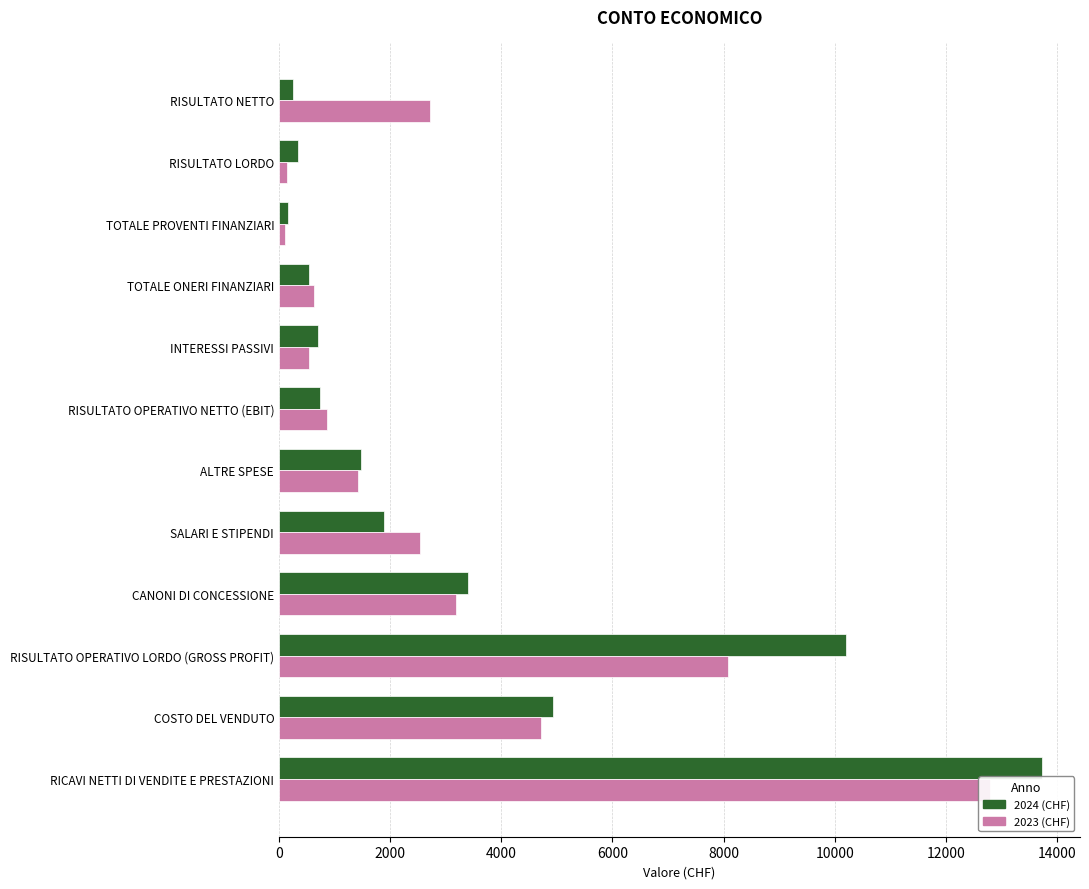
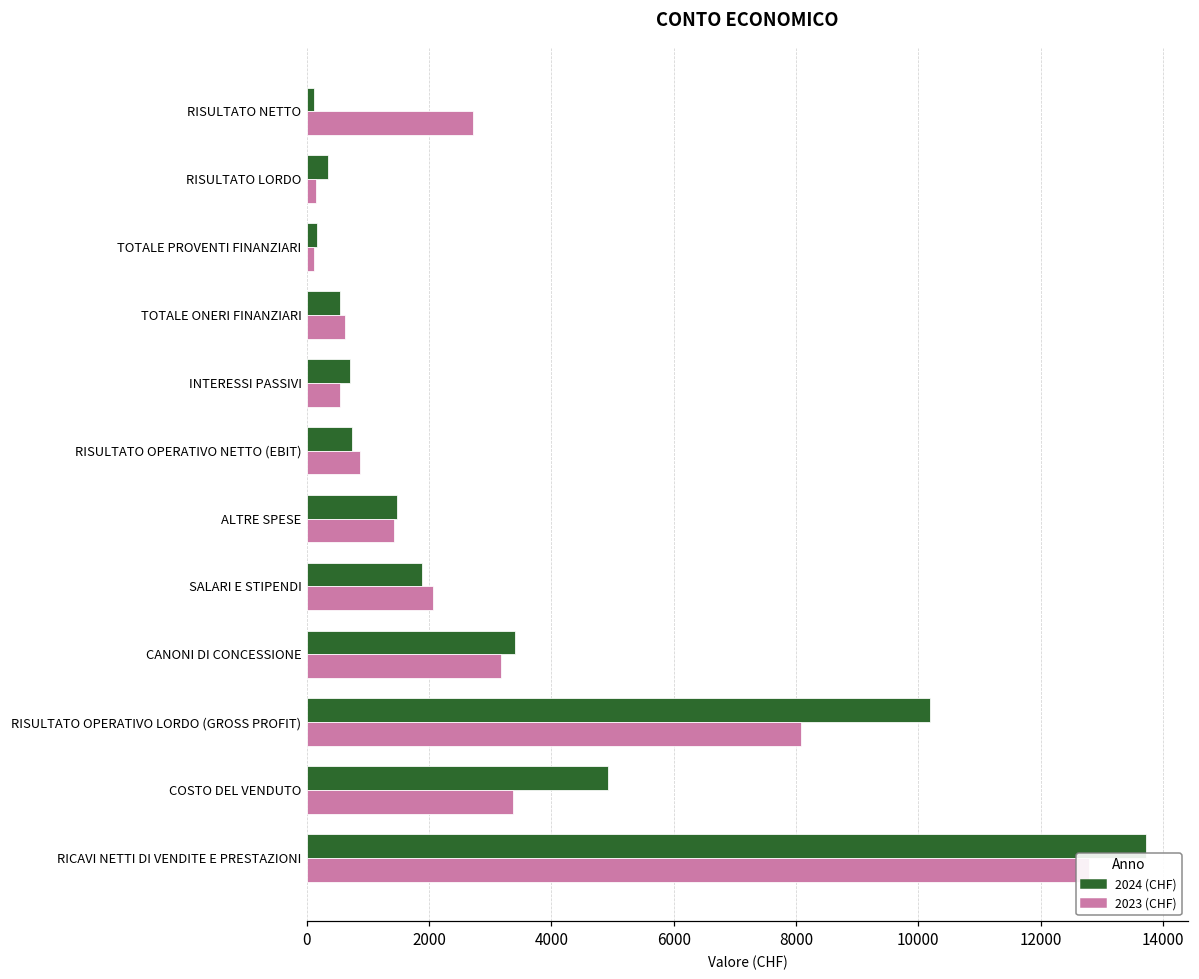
  {
    "2024 (CHF)": {
-     "RISULTATO NETTO": 300,
+     "RISULTATO NETTO": 100,
      "RISULTATO LORDO": 300,
      "TOTALE PROVENTI FINANZIARI": 200,
      "TOTALE ONERI FINANZIARI": 500,
      "INTERESSI PASSIVI": 700,
      "RISULTATO OPERATIVO NETTO (EBIT)": 700,
      "ALTRE SPESE": 1500,
      "SALARI E STIPENDI": 1900,
      "CANONI DI CONCESSIONE": 3400,
      "RISULTATO OPERATIVO LORDO (GROSS PROFIT)": 10200,
      "COSTO DEL VENDUTO": 4900,
      "RICAVI NETTI DI VENDITE E PRESTAZIONI": 13700
    },
    "2023 (CHF)": {
      "RISULTATO NETTO": 2700,
      "RISULTATO LORDO": 200,
      "TOTALE PROVENTI FINANZIARI": 100,
      "TOTALE ONERI FINANZIARI": 600,
      "INTERESSI PASSIVI": 500,
      "RISULTATO OPERATIVO NETTO (EBIT)": 900,
      "ALTRE SPESE": 1400,
-     "SALARI E STIPENDI": 2500,
+     "SALARI E STIPENDI": 2100,
      "CANONI DI CONCESSIONE": 3200,
      "RISULTATO OPERATIVO LORDO (GROSS PROFIT)": 8100,
-     "COSTO DEL VENDUTO": 4700
+     "COSTO DEL VENDUTO": 3400
    }
  }
